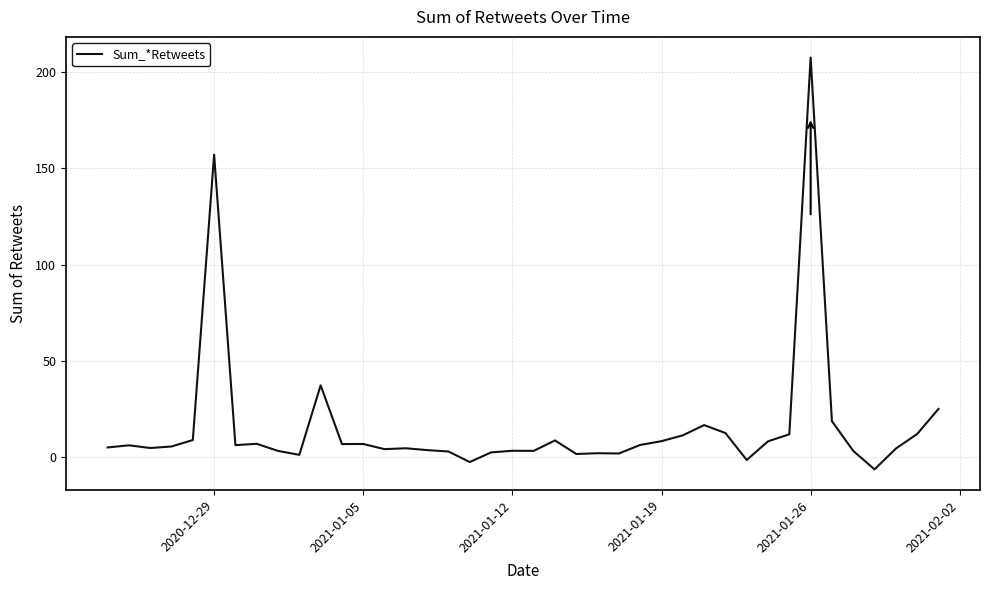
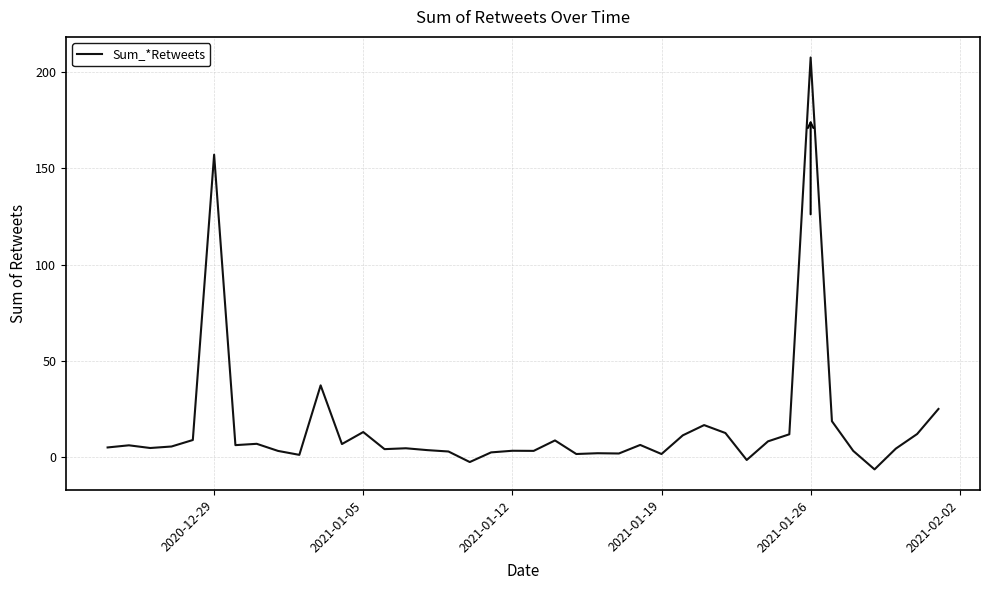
  {
    "2020-12-29": 157,
-   "2021-01-05": 7,
+   "2021-01-05": 13,
    "2021-01-12": 3,
-   "2021-01-19": 8,
+   "2021-01-19": 1,
    "2021-01-26": 208
  }
